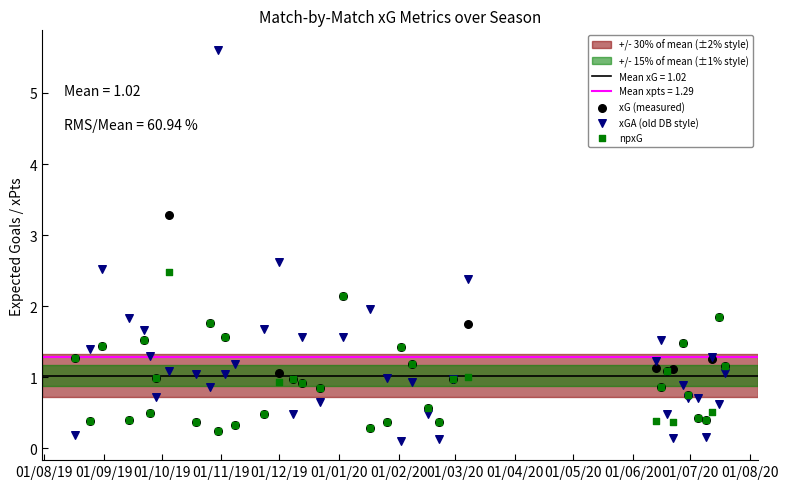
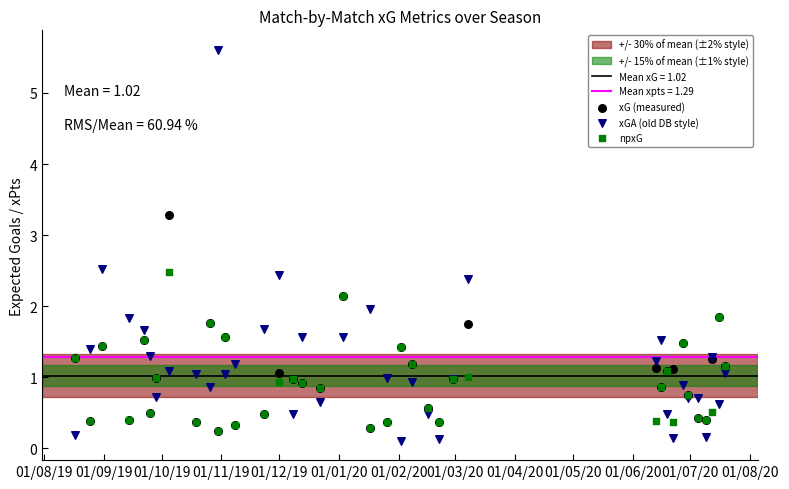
  {
    "xGA (old DB style)": {
-     "01/12/19": 2.6
+     "01/12/19": 2.4
    }
  }
